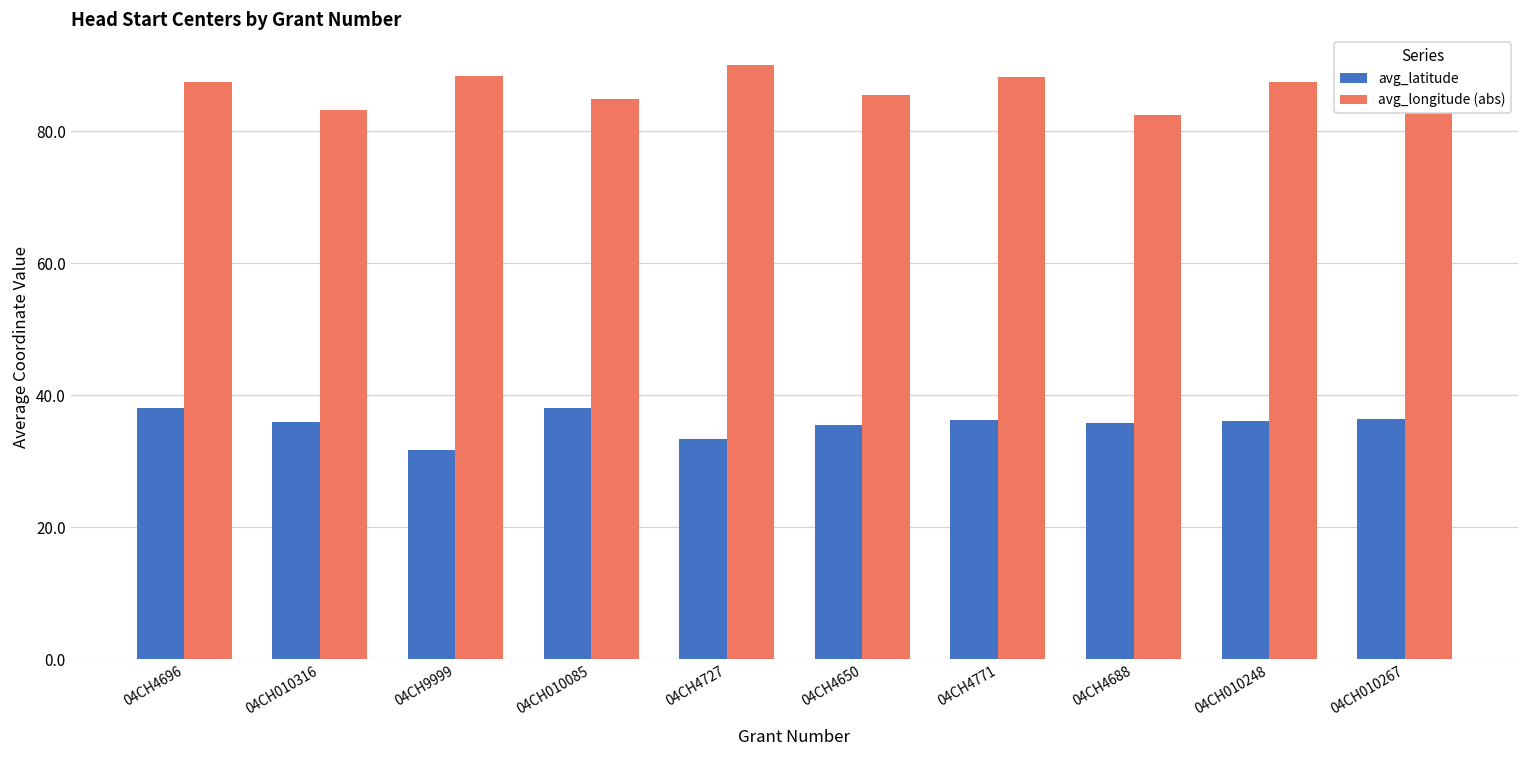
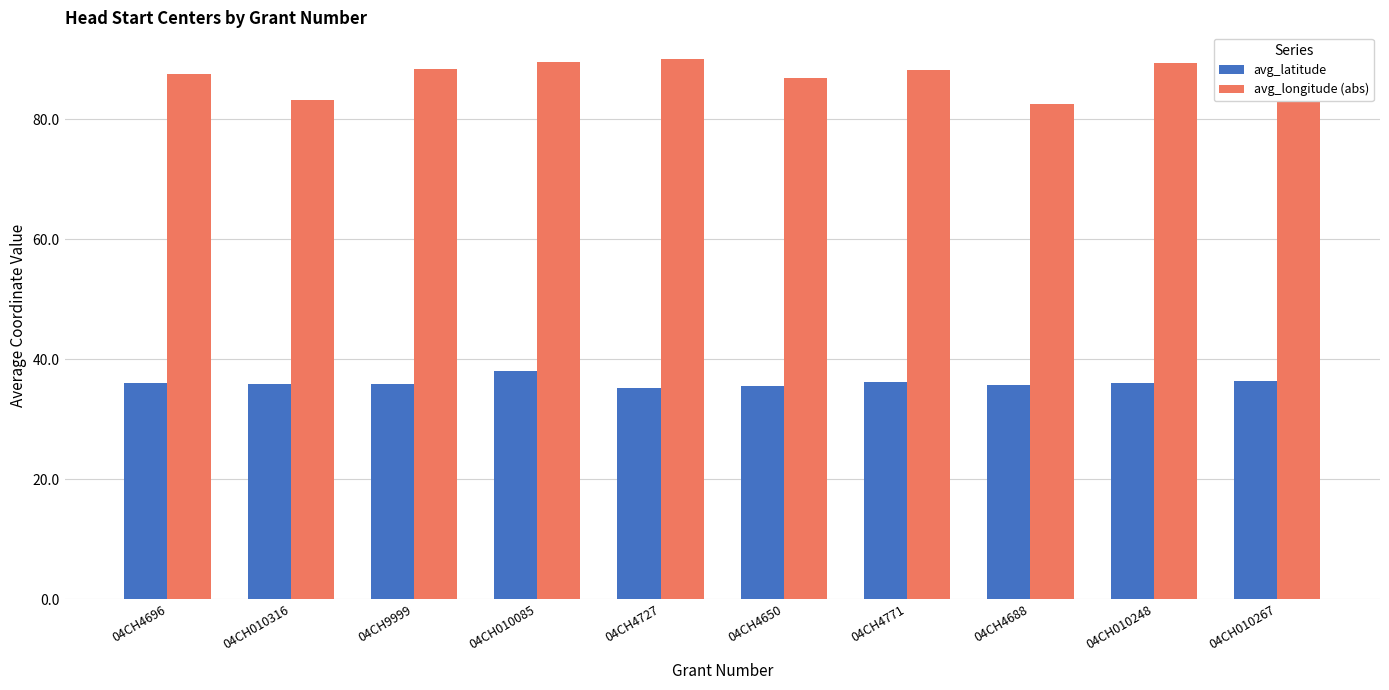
  {
    "avg_latitude": {
-     "04CH4696": 38,
+     "04CH4696": 36,
      "04CH010316": 36,
-     "04CH9999": 32,
+     "04CH9999": 36,
      "04CH010085": 38,
-     "04CH4727": 33,
+     "04CH4727": 35,
      "04CH4650": 36,
      "04CH4771": 36,
      "04CH4688": 36,
      "04CH010248": 36,
      "04CH010267": 36
    },
    "avg_longitude (abs)": {
      "04CH4696": 88,
      "04CH010316": 83,
      "04CH9999": 88,
-     "04CH010085": 85,
+     "04CH010085": 90,
      "04CH4727": 90,
-     "04CH4650": 85,
+     "04CH4650": 87,
      "04CH4771": 88,
      "04CH4688": 82,
-     "04CH010248": 87
+     "04CH010248": 89
    }
  }
